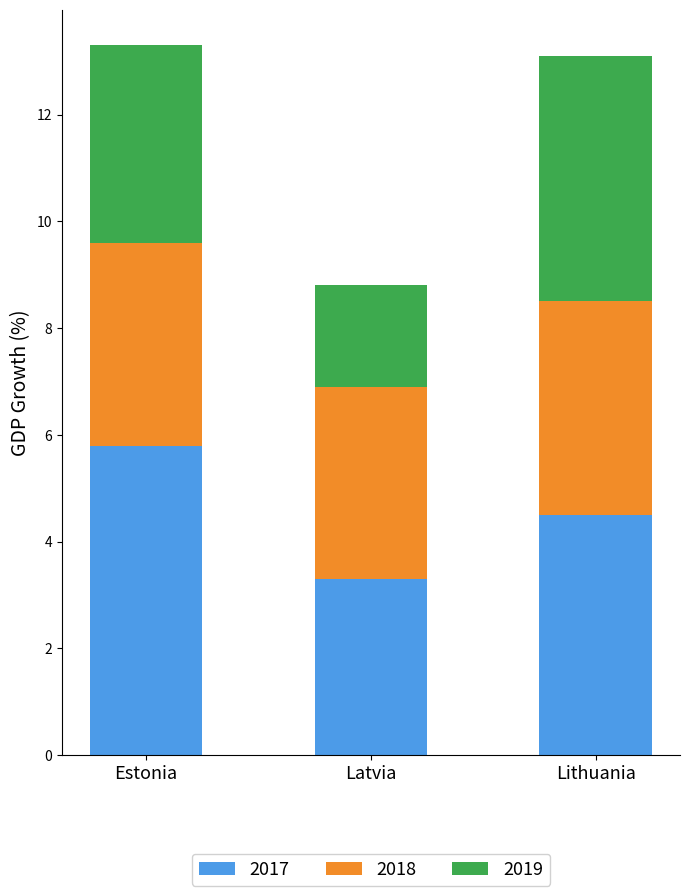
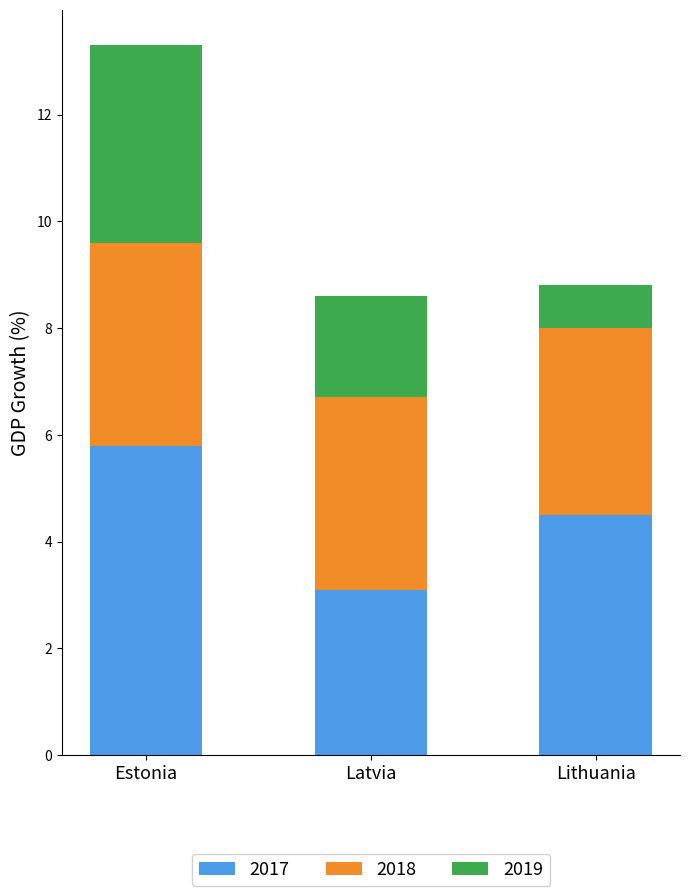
  {
    "2017": {
      "Estonia": 5.8,
-     "Latvia": 3.3,
+     "Latvia": 3.1,
      "Lithuania": 4.5
    },
    "2018": {
      "Estonia": 3.8,
      "Latvia": 3.6,
-     "Lithuania": 4.0
+     "Lithuania": 3.5
    },
    "2019": {
      "Estonia": 3.7,
      "Latvia": 1.9,
-     "Lithuania": 4.6
+     "Lithuania": 0.8
    }
  }
